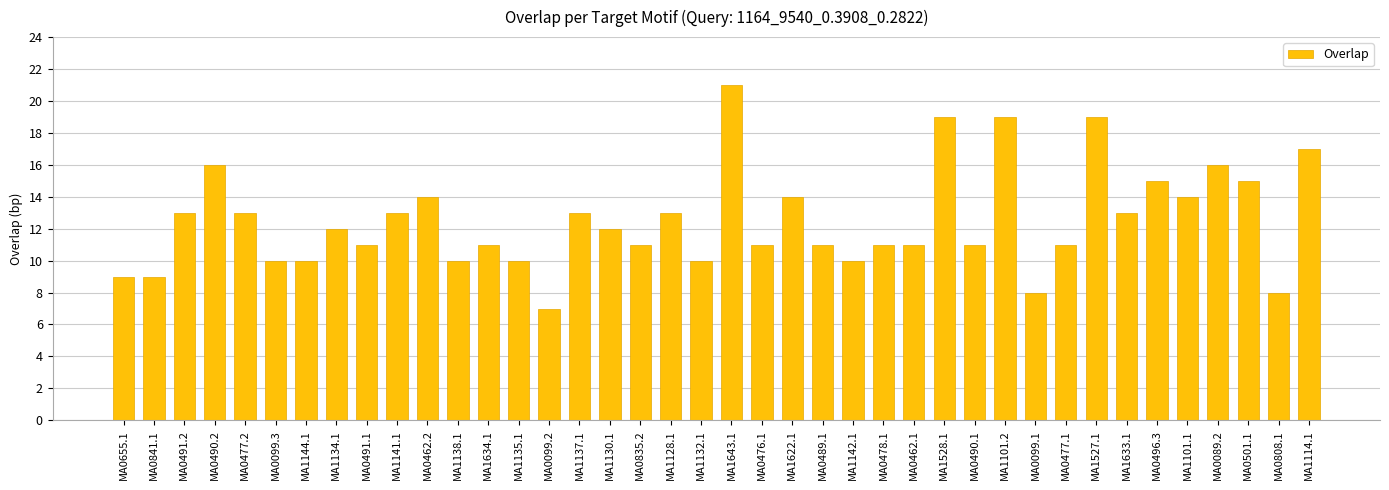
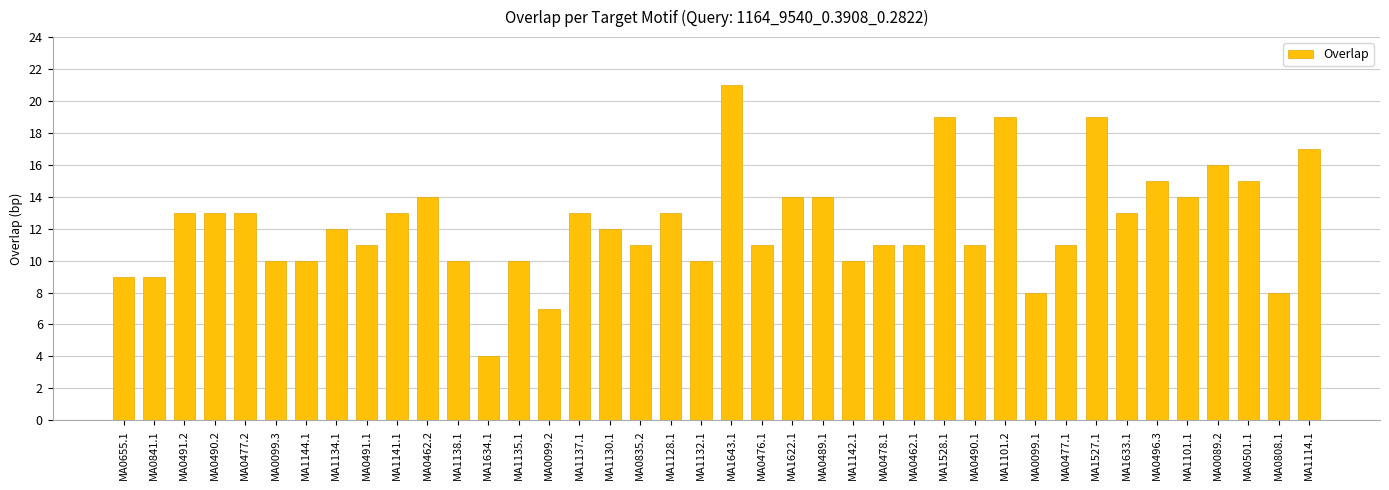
  {
    "MA0655.1": 9,
    "MA0841.1": 9,
    "MA0491.2": 13,
-   "MA0490.2": 16,
+   "MA0490.2": 13,
    "MA0477.2": 13,
    "MA0099.3": 10,
    "MA1144.1": 10,
    "MA1134.1": 12,
    "MA0491.1": 11,
    "MA1141.1": 13,
    "MA0462.2": 14,
    "MA1138.1": 10,
-   "MA1634.1": 11,
+   "MA1634.1": 4,
    "MA1135.1": 10,
    "MA0099.2": 7,
    "MA1137.1": 13,
    "MA1130.1": 12,
    "MA0835.2": 11,
    "MA1128.1": 13,
    "MA1132.1": 10,
    "MA1643.1": 21,
    "MA0476.1": 11,
    "MA1622.1": 14,
-   "MA0489.1": 11,
+   "MA0489.1": 14,
    "MA1142.1": 10,
    "MA0478.1": 11,
    "MA0462.1": 11,
    "MA1528.1": 19,
    "MA0490.1": 11,
    "MA1101.2": 19,
    "MA0099.1": 8,
    "MA0477.1": 11,
    "MA1527.1": 19,
    "MA1633.1": 13,
    "MA0496.3": 15,
    "MA1101.1": 14,
    "MA0089.2": 16,
    "MA0501.1": 15,
    "MA0808.1": 8,
    "MA1114.1": 17
  }
